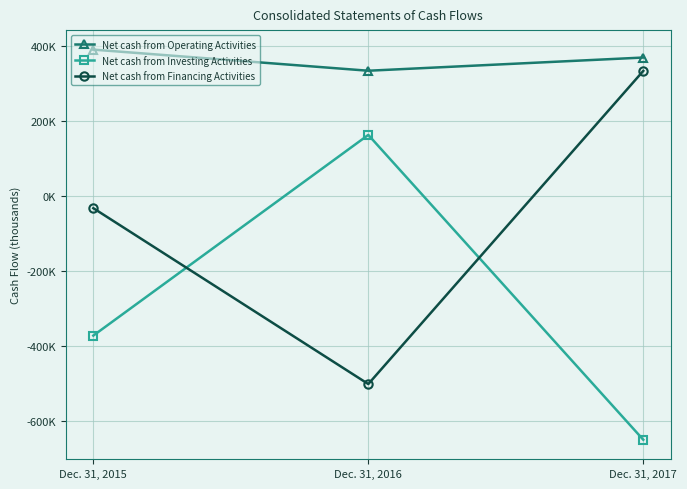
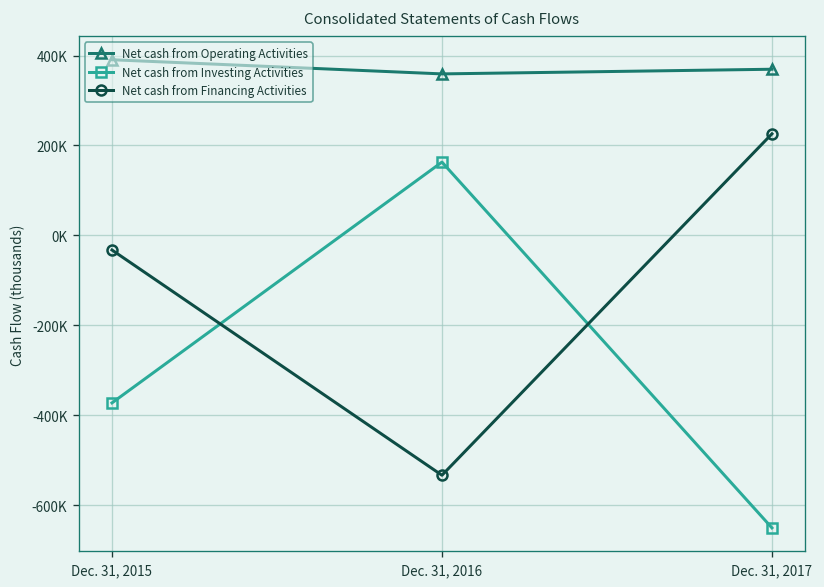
  {
    "Net cash from Operating Activities": {
-     "Dec. 31, 2016": 330000,
+     "Dec. 31, 2016": 360000,
      "Dec. 31, 2017": 370000
    },
    "Net cash from Investing Activities": {
      "Dec. 31, 2015": -370000,
      "Dec. 31, 2016": 160000,
      "Dec. 31, 2017": -650000
    },
    "Net cash from Financing Activities": {
      "Dec. 31, 2015": -30000,
-     "Dec. 31, 2016": -500000,
-     "Dec. 31, 2017": 330000
+     "Dec. 31, 2016": -530000,
+     "Dec. 31, 2017": 230000
    }
  }
